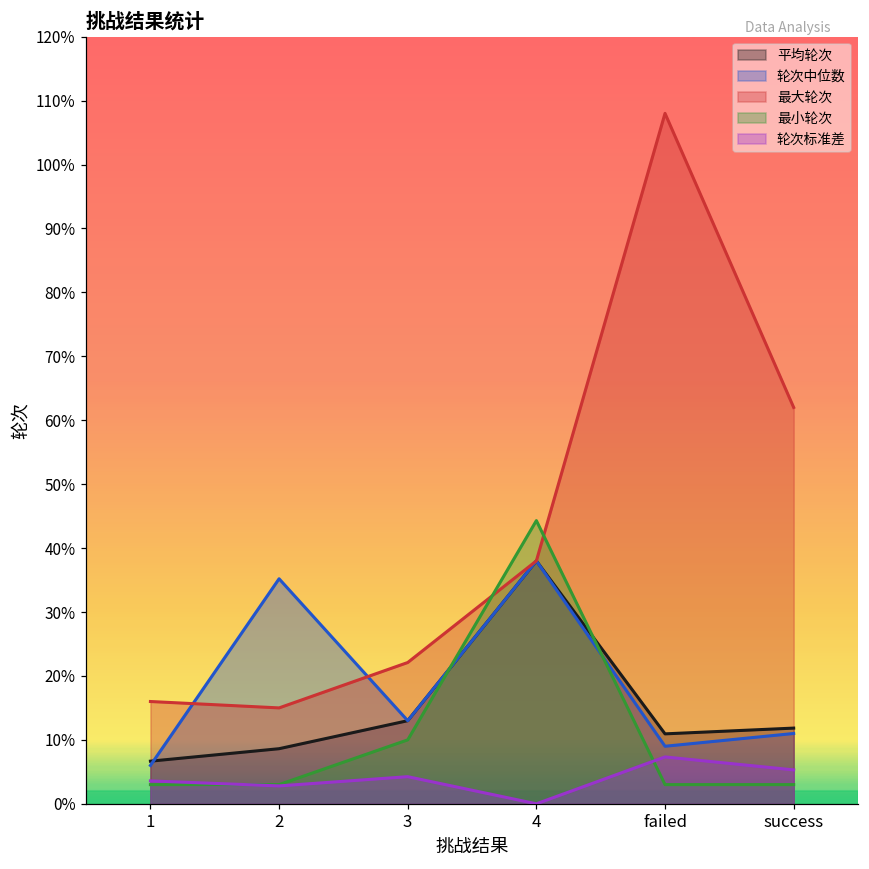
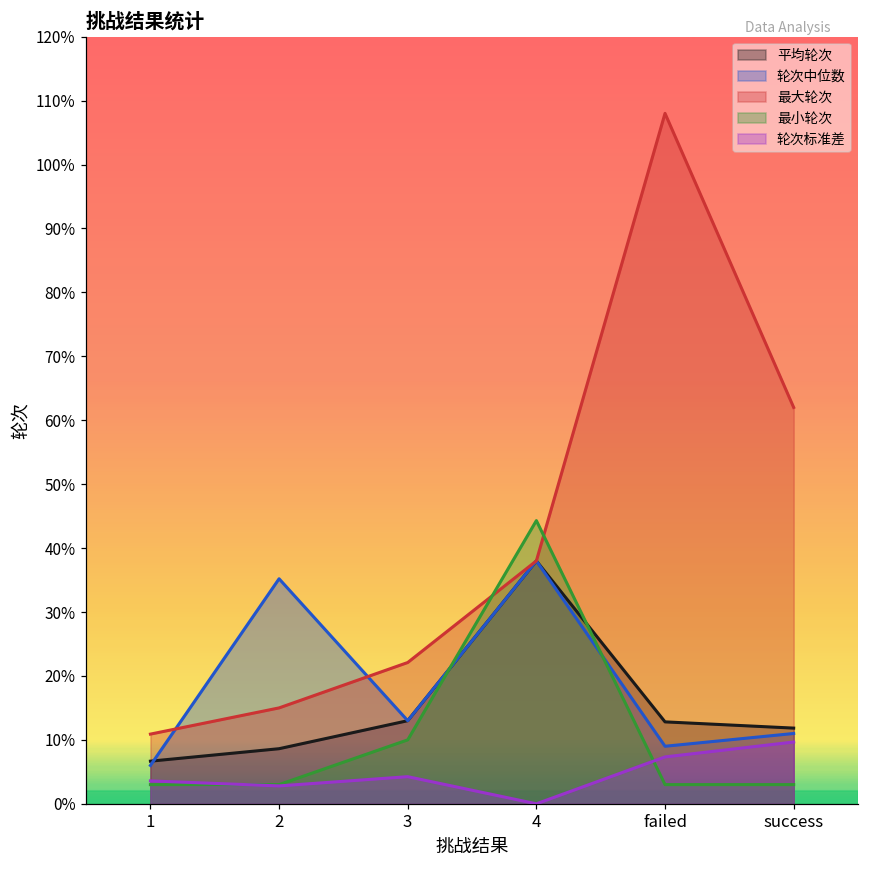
  {
    "平均轮次": {
      "1": "7%",
      "2": "9%",
-     "failed": "11%",
+     "failed": "13%",
      "success": "12%"
    },
    "轮次中位数": {
      "1": "6%",
      "2": "35%",
      "failed": "9%",
      "success": "11%"
    },
    "最大轮次": {
-     "1": "16%",
+     "1": "11%",
      "2": "15%",
      "3": "22%",
      "failed": "108%",
      "success": "62%"
    },
    "最小轮次": {
      "1": "3%",
      "3": "10%",
      "4": "44%",
      "failed": "3%",
      "success": "3%"
    },
    "轮次标准差": {
      "1": "4%",
      "3": "4%",
      "failed": "7%",
-     "success": "5%"
+     "success": "10%"
    }
  }
